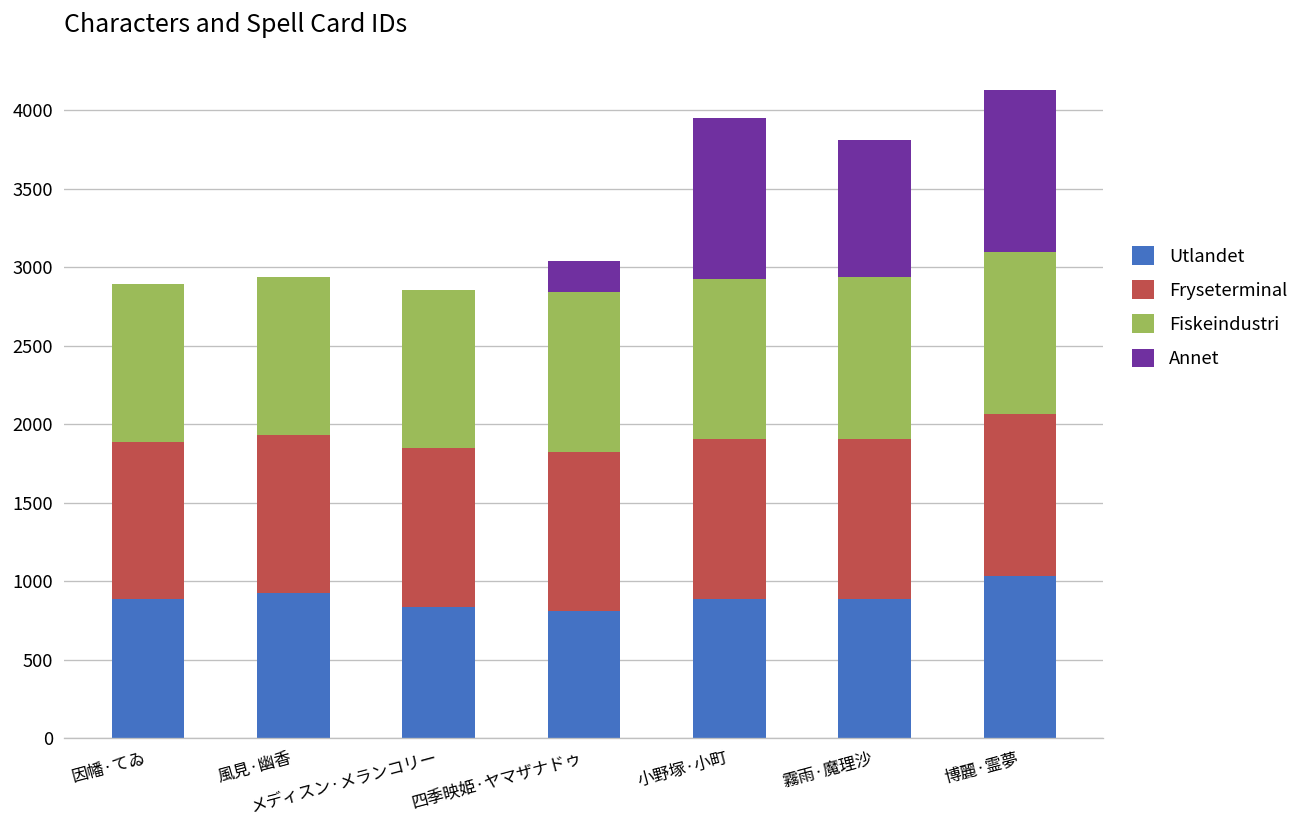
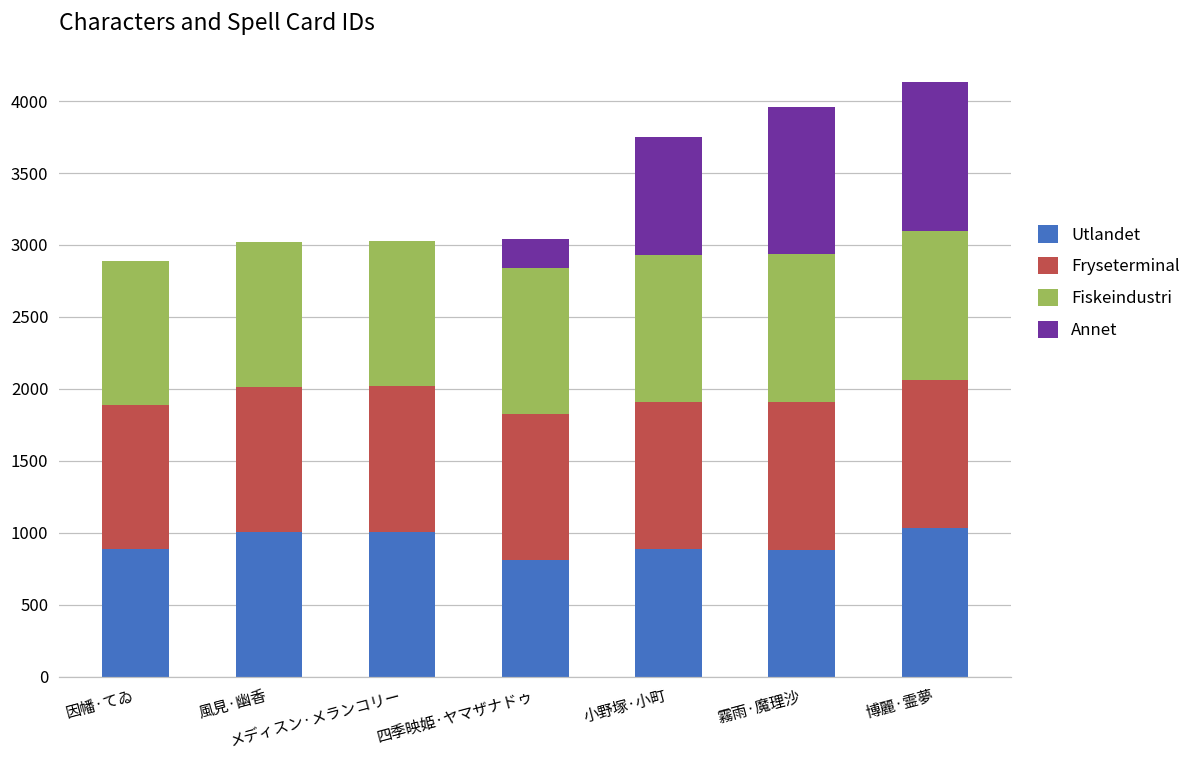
  {
    "Utlandet": {
      "因幡·てゐ": 890,
-     "風見·幽香": 930,
-     "メディスン·メランコリー": 840,
+     "風見·幽香": 1010,
+     "メディスン·メランコリー": 1010,
      "四季映姫·ヤマザナドゥ": 810,
      "小野塚·小町": 890,
      "霧雨·魔理沙": 880,
      "博麗·霊夢": 1030
    },
    "Fryseterminal": {
      "因幡·てゐ": 1000,
      "風見·幽香": 1010,
      "メディスン·メランコリー": 1010,
      "四季映姫·ヤマザナドゥ": 1010,
      "小野塚·小町": 1020,
      "霧雨·魔理沙": 1030,
      "博麗·霊夢": 1030
    },
    "Fiskeindustri": {
      "因幡·てゐ": 1000,
      "風見·幽香": 1010,
      "メディスン·メランコリー": 1010,
      "四季映姫·ヤマザナドゥ": 1020,
      "小野塚·小町": 1020,
      "霧雨·魔理沙": 1030,
      "博麗·霊夢": 1030
    },
    "Annet": {
      "因幡·てゐ": 0,
      "風見·幽香": 0,
      "メディスン·メランコリー": 0,
      "四季映姫·ヤマザナドゥ": 200,
-     "小野塚·小町": 1020,
-     "霧雨·魔理沙": 870,
+     "小野塚·小町": 820,
+     "霧雨·魔理沙": 1030,
      "博麗·霊夢": 1030
    }
  }
